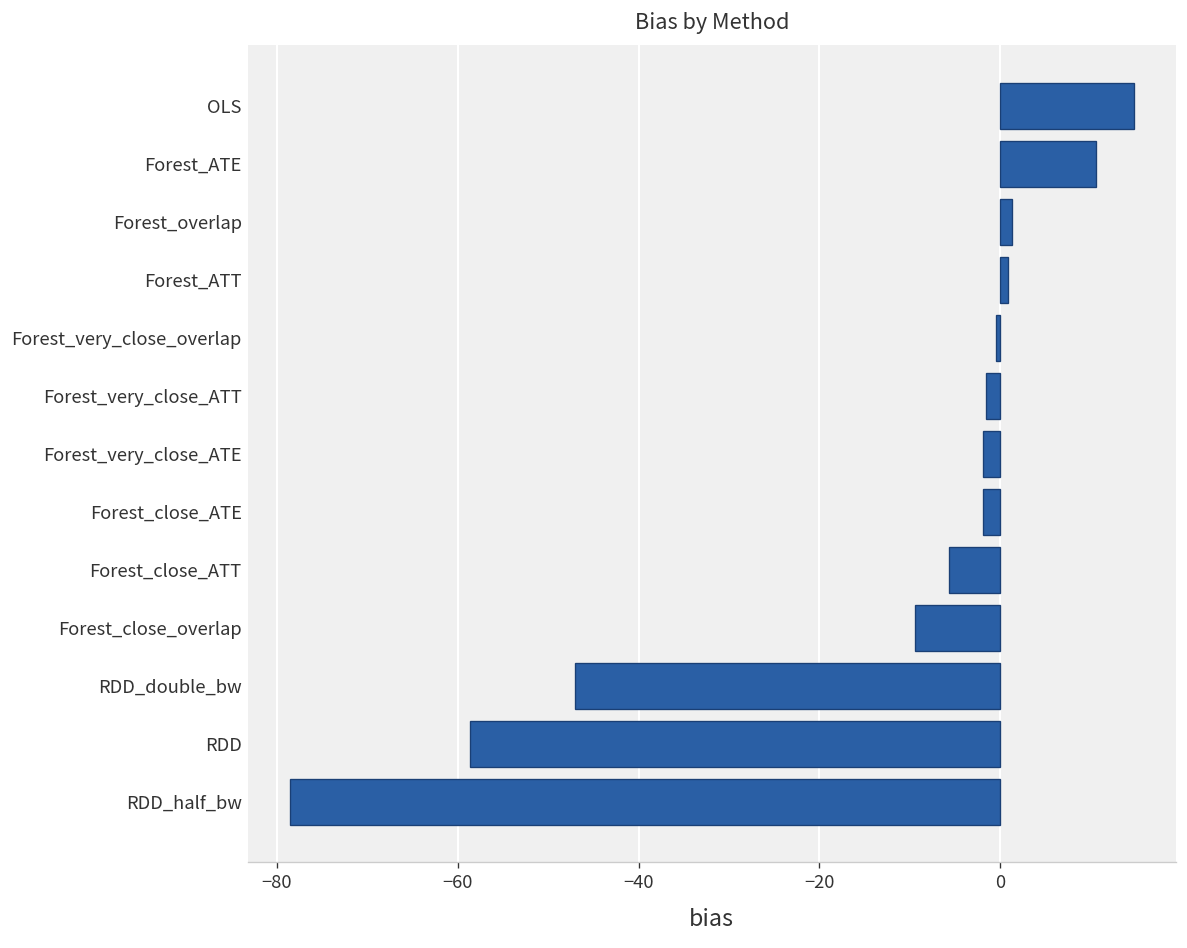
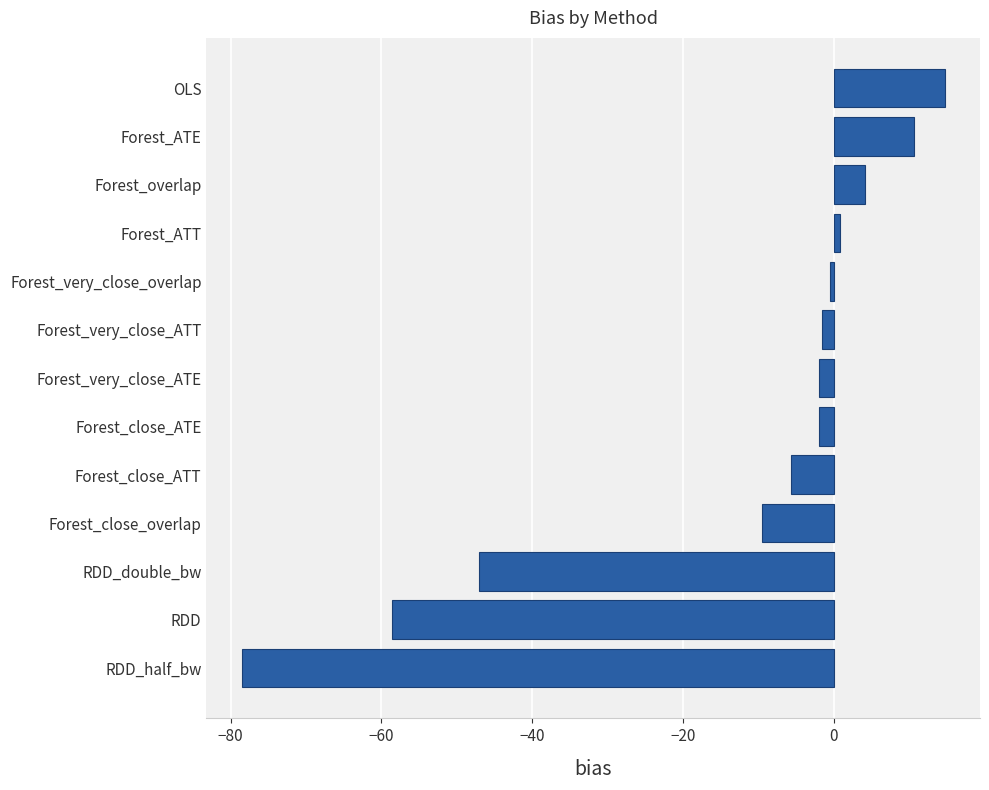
  {
    "OLS": 15,
    "Forest_ATE": 11,
-   "Forest_overlap": 1,
+   "Forest_overlap": 4,
    "Forest_ATT": 1,
    "Forest_very_close_overlap": -1,
    "Forest_very_close_ATT": -2,
    "Forest_very_close_ATE": -2,
    "Forest_close_ATE": -2,
    "Forest_close_ATT": -6,
    "Forest_close_overlap": -9,
    "RDD_double_bw": -47,
    "RDD": -59,
    "RDD_half_bw": -79
  }
